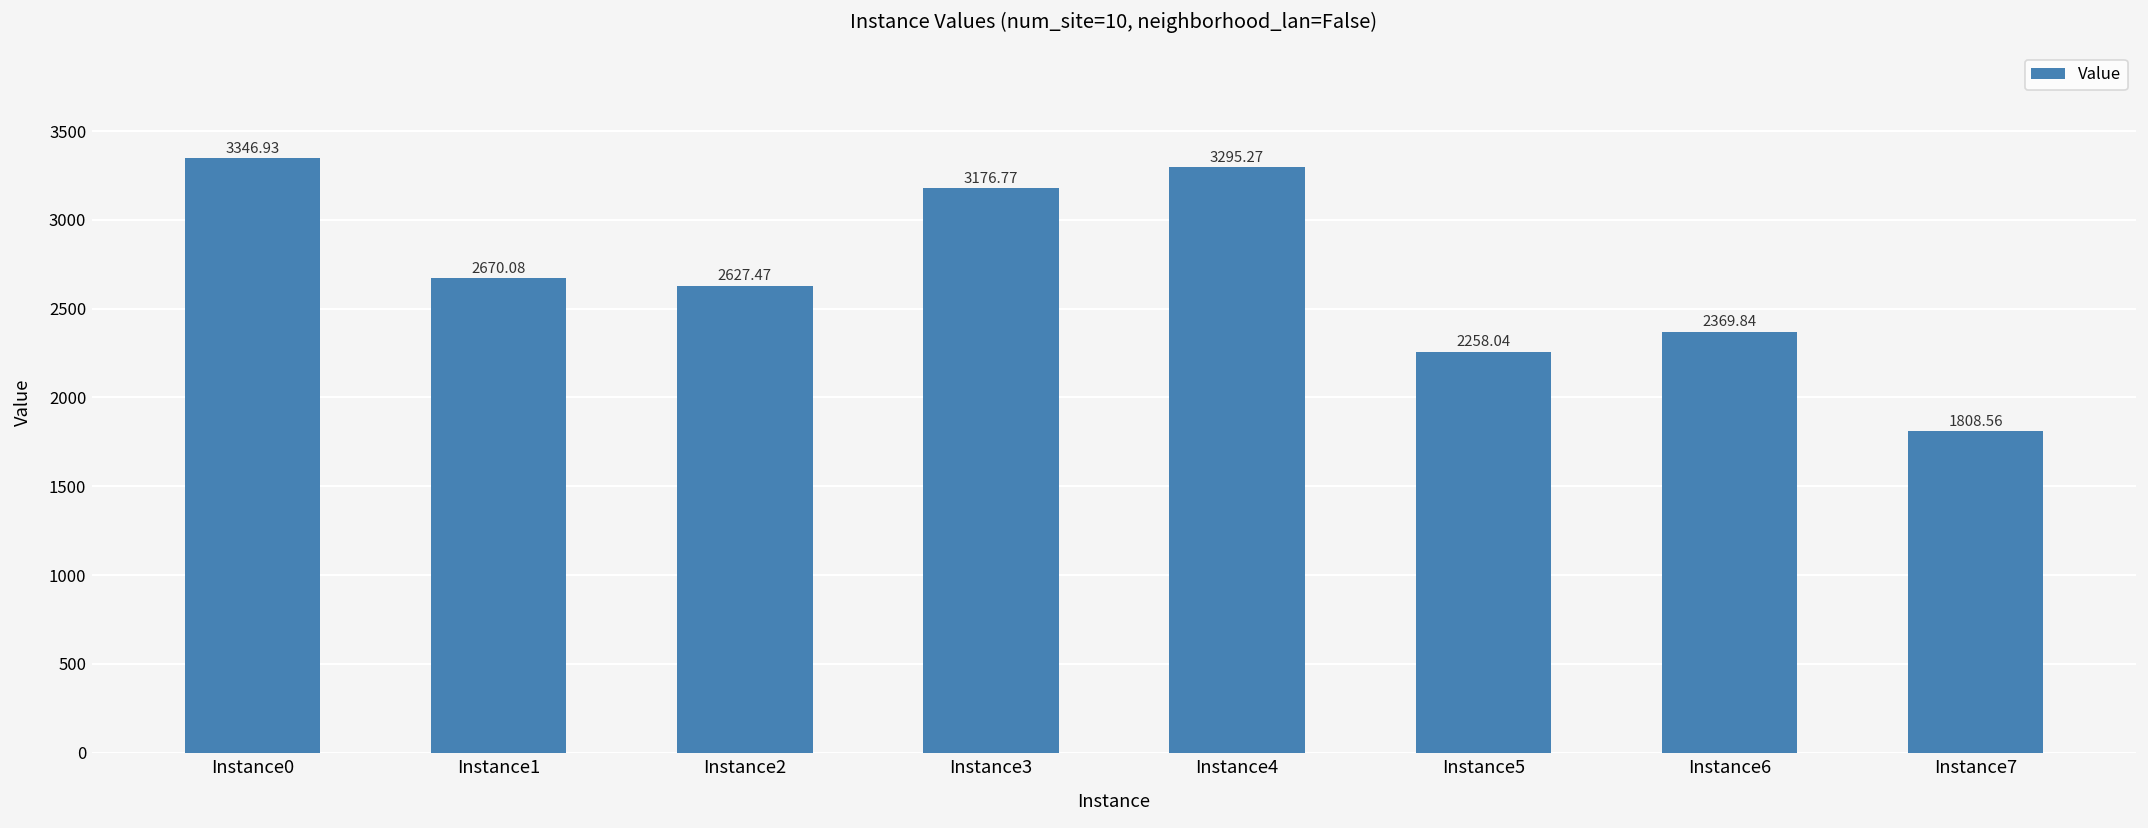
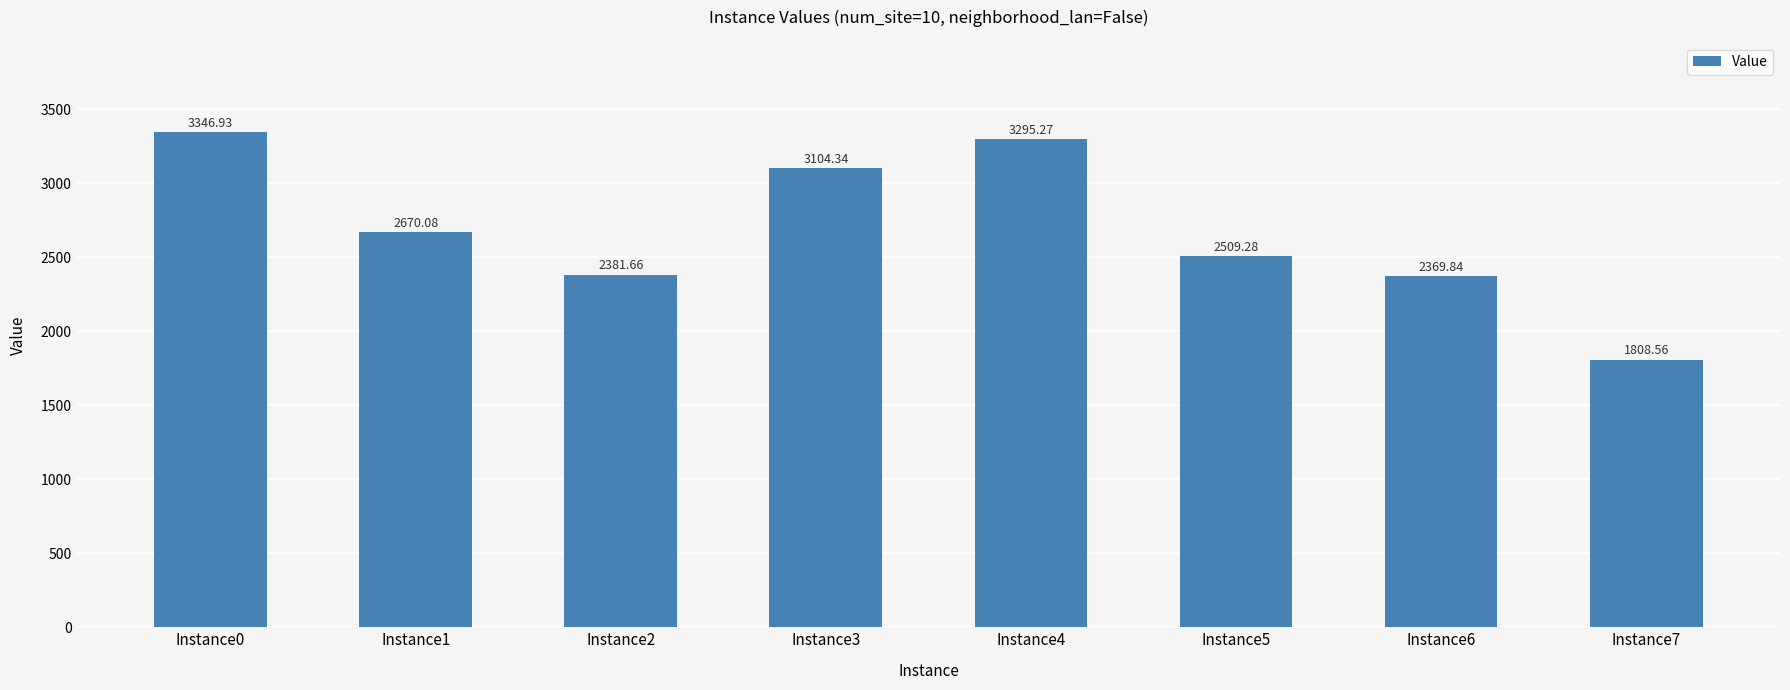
  {
    "Instance0": 3346.93,
    "Instance1": 2670.08,
-   "Instance2": 2627.47,
-   "Instance3": 3176.77,
+   "Instance2": 2381.66,
+   "Instance3": 3104.34,
    "Instance4": 3295.27,
-   "Instance5": 2258.04,
+   "Instance5": 2509.28,
    "Instance6": 2369.84,
    "Instance7": 1808.56
  }
